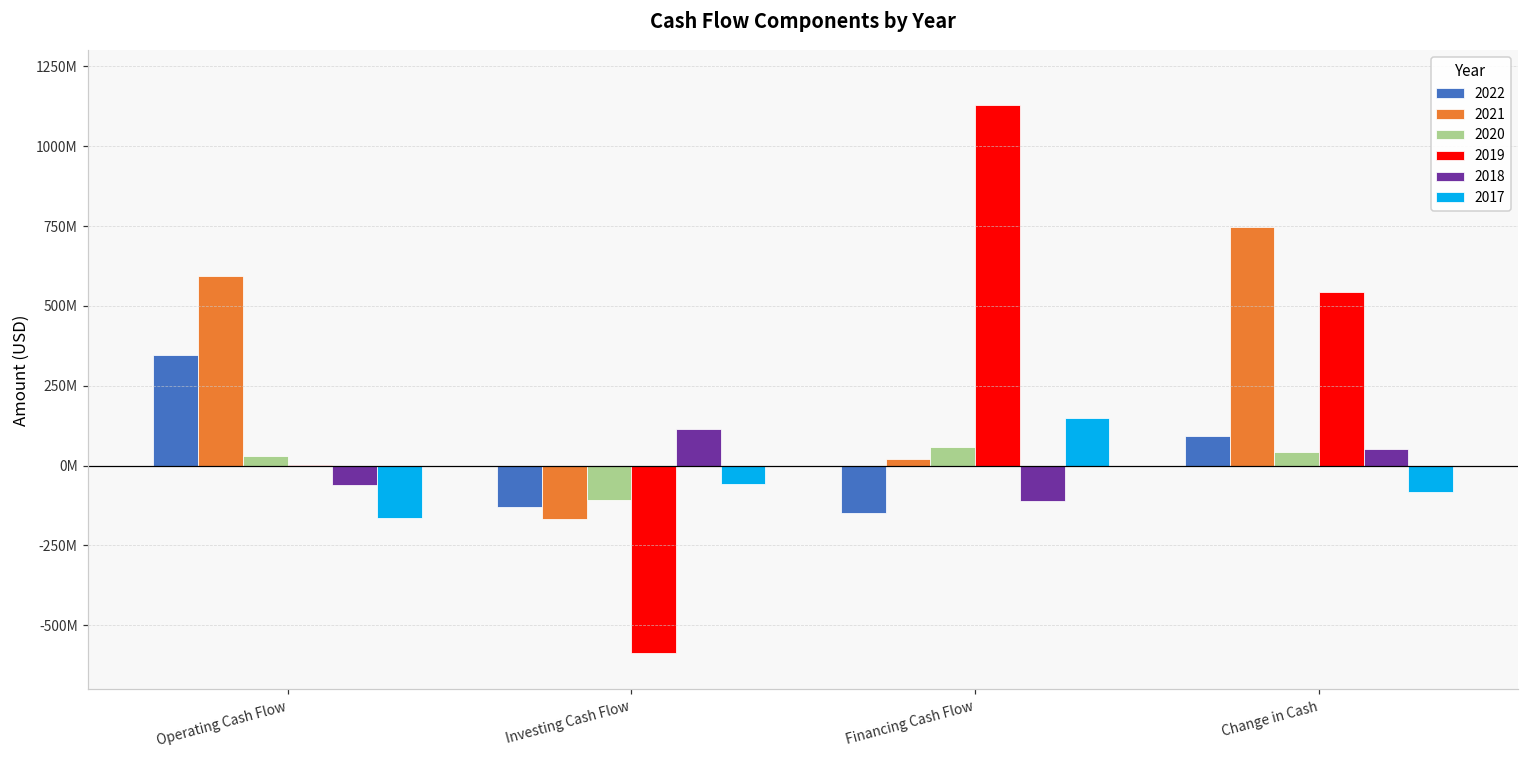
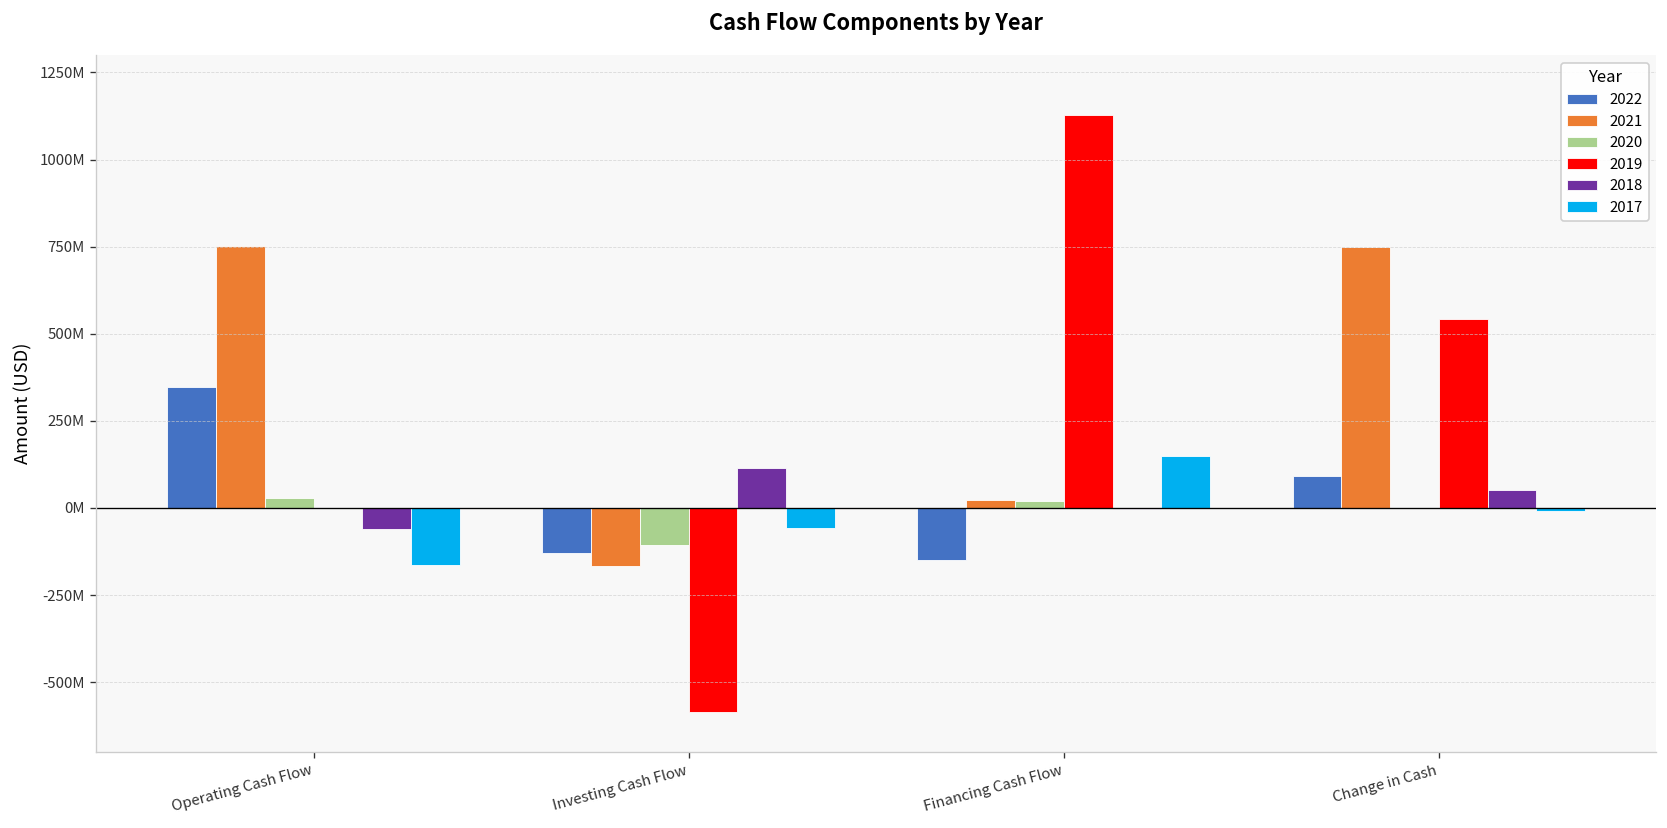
  {
    "2022": {
      "Operating Cash Flow": 350000000,
      "Investing Cash Flow": -130000000,
      "Financing Cash Flow": -150000000,
      "Change in Cash": 90000000
    },
    "2021": {
-     "Operating Cash Flow": 600000000,
+     "Operating Cash Flow": 750000000,
      "Investing Cash Flow": -170000000,
      "Financing Cash Flow": 20000000,
      "Change in Cash": 750000000
    },
    "2020": {
      "Operating Cash Flow": 30000000,
      "Investing Cash Flow": -110000000,
-     "Financing Cash Flow": 60000000,
-     "Change in Cash": 40000000
+     "Financing Cash Flow": 20000000,
+     "Change in Cash": 0
    },
    "2019": {
      "Investing Cash Flow": -590000000,
      "Financing Cash Flow": 1130000000,
      "Change in Cash": 540000000
    },
    "2018": {
      "Operating Cash Flow": -60000000,
      "Investing Cash Flow": 110000000,
-     "Financing Cash Flow": -110000000,
+     "Financing Cash Flow": 0,
      "Change in Cash": 50000000
    },
    "2017": {
      "Operating Cash Flow": -160000000,
      "Investing Cash Flow": -60000000,
      "Financing Cash Flow": 150000000,
-     "Change in Cash": -80000000
+     "Change in Cash": -10000000
    }
  }
